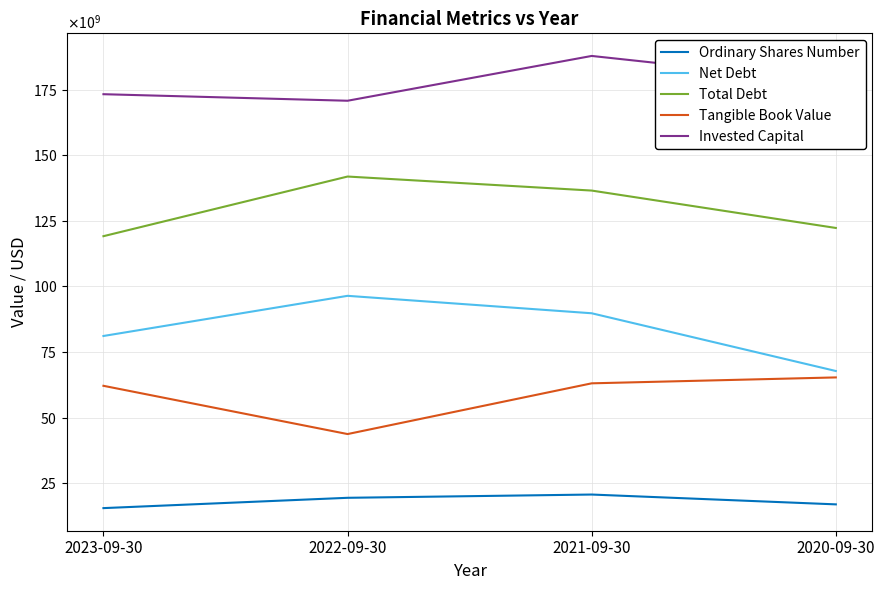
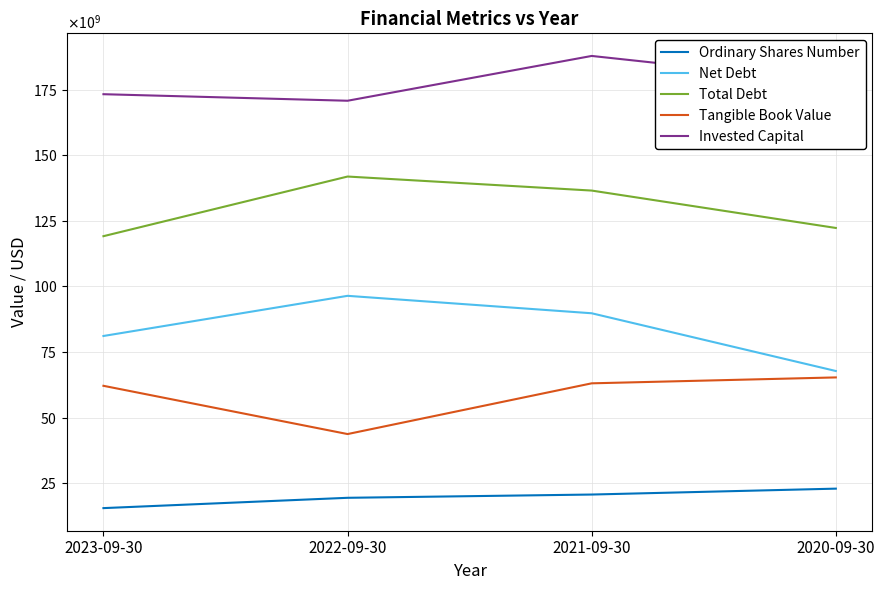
  {
    "Ordinary Shares Number": {
      "2023-09-30": 16000000000,
      "2022-09-30": 19000000000,
      "2021-09-30": 21000000000,
-     "2020-09-30": 17000000000
+     "2020-09-30": 23000000000
    },
    "Net Debt": {
      "2023-09-30": 81000000000,
      "2022-09-30": 96000000000,
      "2021-09-30": 90000000000,
      "2020-09-30": 68000000000
    },
    "Total Debt": {
      "2023-09-30": 119000000000,
      "2022-09-30": 142000000000,
      "2021-09-30": 137000000000,
      "2020-09-30": 122000000000
    },
    "Tangible Book Value": {
      "2023-09-30": 62000000000,
      "2022-09-30": 44000000000,
      "2021-09-30": 63000000000,
      "2020-09-30": 65000000000
    },
    "Invested Capital": {
      "2023-09-30": 173000000000,
      "2022-09-30": 171000000000,
      "2021-09-30": 188000000000
    }
  }
